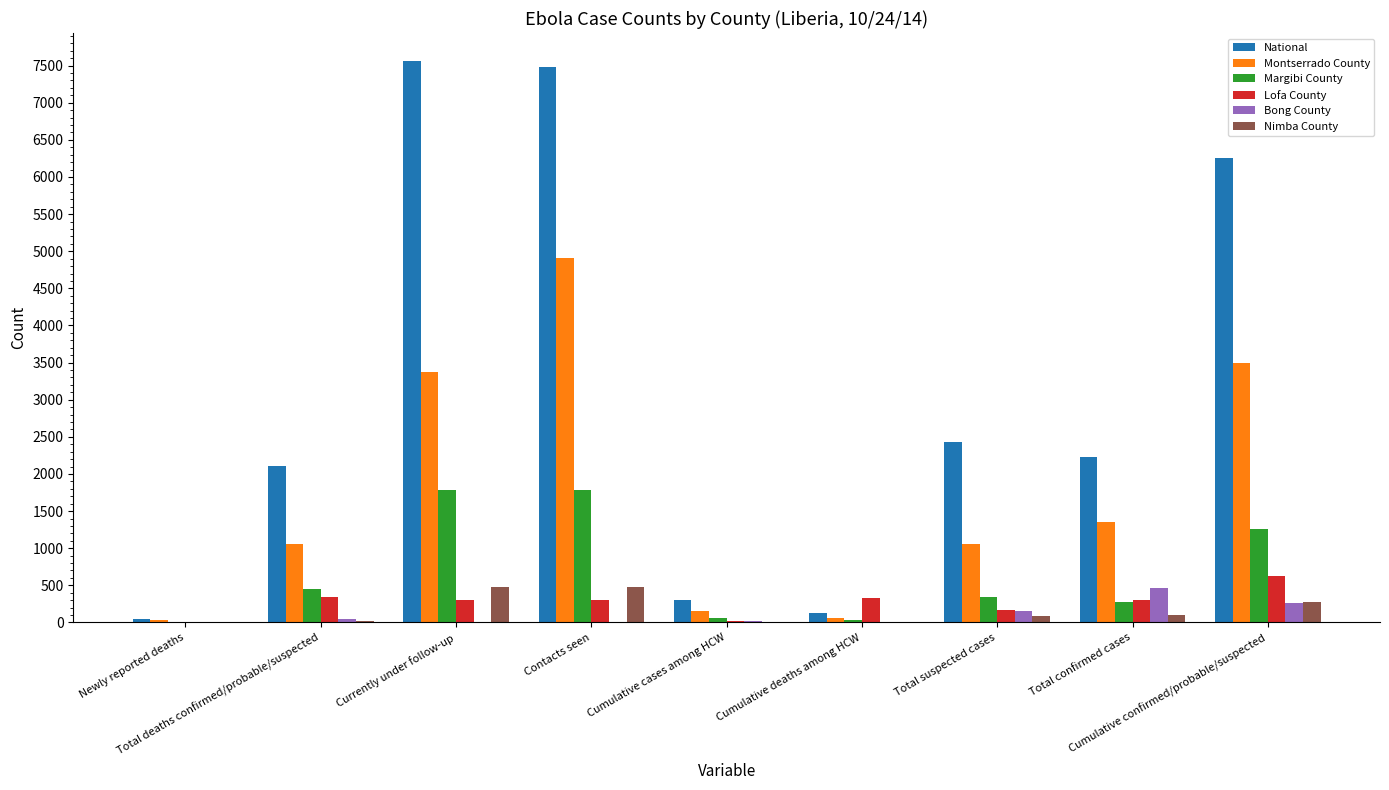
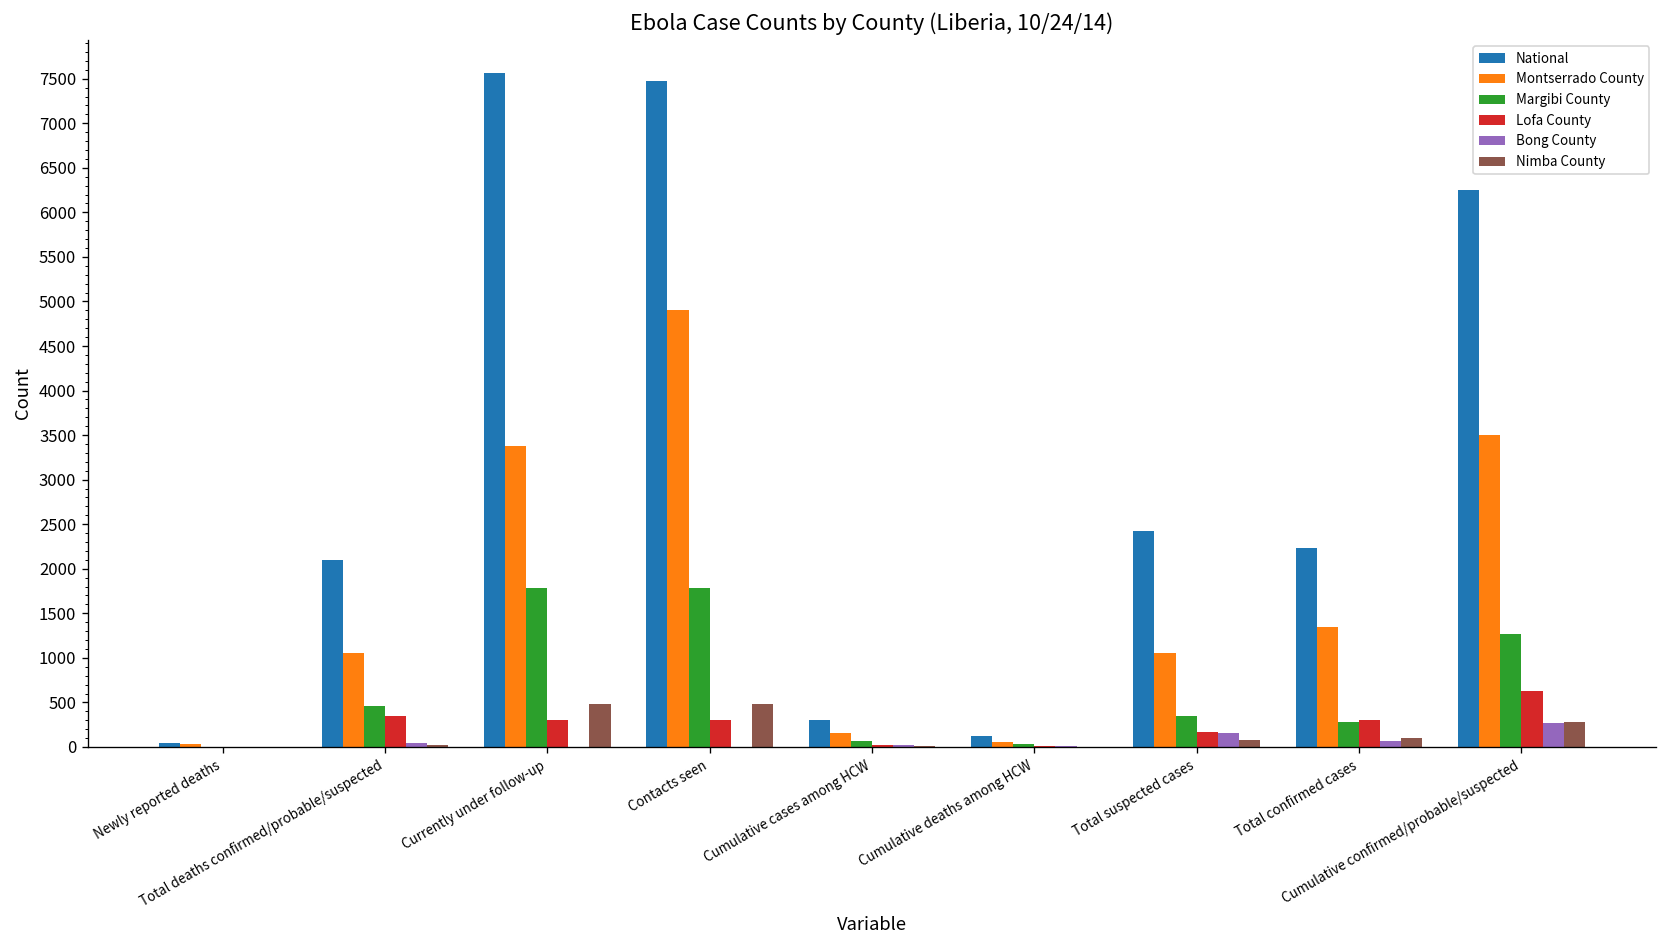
  {
    "National": {
      "Newly reported deaths": 0,
      "Total deaths confirmed/probable/suspected": 2100,
      "Currently under follow-up": 7600,
      "Contacts seen": 7500,
      "Cumulative cases among HCW": 300,
      "Cumulative deaths among HCW": 100,
      "Total suspected cases": 2400,
      "Total confirmed cases": 2200,
      "Cumulative confirmed/probable/suspected": 6300
    },
    "Montserrado County": {
      "Total deaths confirmed/probable/suspected": 1100,
      "Currently under follow-up": 3400,
      "Contacts seen": 4900,
      "Cumulative cases among HCW": 200,
      "Cumulative deaths among HCW": 100,
      "Total suspected cases": 1100,
      "Total confirmed cases": 1300,
      "Cumulative confirmed/probable/suspected": 3500
    },
    "Margibi County": {
      "Newly reported deaths": 0,
      "Total deaths confirmed/probable/suspected": 500,
      "Currently under follow-up": 1800,
      "Contacts seen": 1800,
      "Cumulative cases among HCW": 100,
      "Total suspected cases": 300,
      "Total confirmed cases": 300,
      "Cumulative confirmed/probable/suspected": 1300
    },
    "Lofa County": {
      "Total deaths confirmed/probable/suspected": 300,
      "Currently under follow-up": 300,
      "Contacts seen": 300,
-     "Cumulative deaths among HCW": 300,
+     "Cumulative deaths among HCW": 0,
      "Total suspected cases": 200,
      "Total confirmed cases": 300,
      "Cumulative confirmed/probable/suspected": 600
    },
    "Bong County": {
      "Total deaths confirmed/probable/suspected": 0,
      "Currently under follow-up": 0,
      "Contacts seen": 0,
      "Total suspected cases": 200,
-     "Total confirmed cases": 500,
+     "Total confirmed cases": 100,
      "Cumulative confirmed/probable/suspected": 300
    },
    "Nimba County": {
      "Newly reported deaths": 0,
      "Currently under follow-up": 500,
      "Contacts seen": 500,
      "Total suspected cases": 100,
      "Total confirmed cases": 100,
      "Cumulative confirmed/probable/suspected": 300
    }
  }
